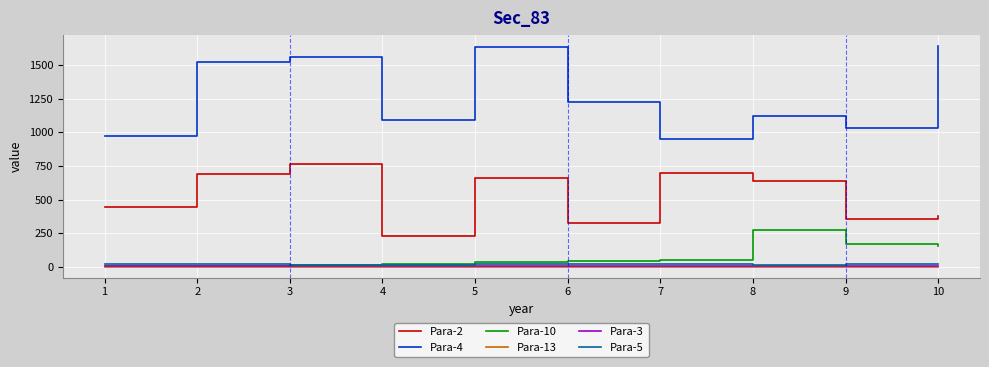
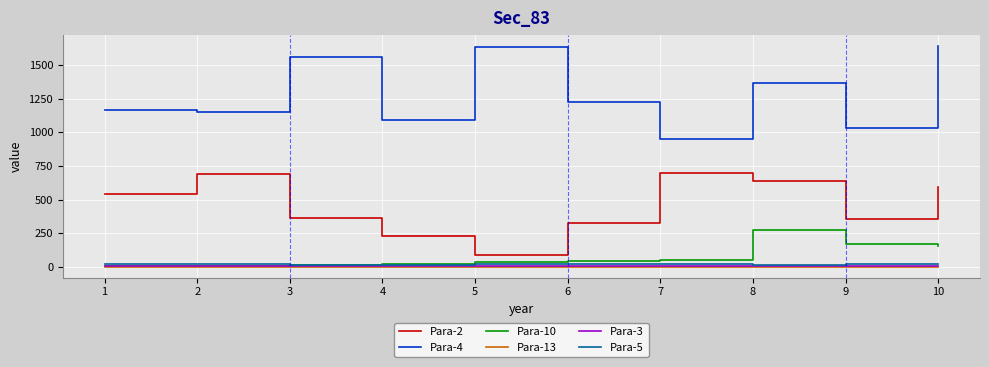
  {
    "Para-2": {
-     "1": 440,
+     "1": 540,
      "2": 690,
-     "3": 760,
+     "3": 360,
      "4": 230,
-     "5": 660,
+     "5": 90,
      "6": 330,
      "7": 700,
      "8": 630,
      "9": 360,
-     "10": 380
+     "10": 590
    },
    "Para-4": {
-     "1": 970,
-     "2": 1530,
+     "1": 1170,
+     "2": 1150,
      "3": 1560,
      "4": 1090,
      "5": 1630,
      "6": 1230,
      "7": 950,
-     "8": 1120,
+     "8": 1370,
      "9": 1030,
      "10": 1640
    },
    "Para-10": {
      "6": 40,
      "7": 50,
      "8": 280,
      "9": 170,
      "10": 150
    },
    "Para-5": {
      "6": 20,
      "7": 20,
      "10": 20
    }
  }
